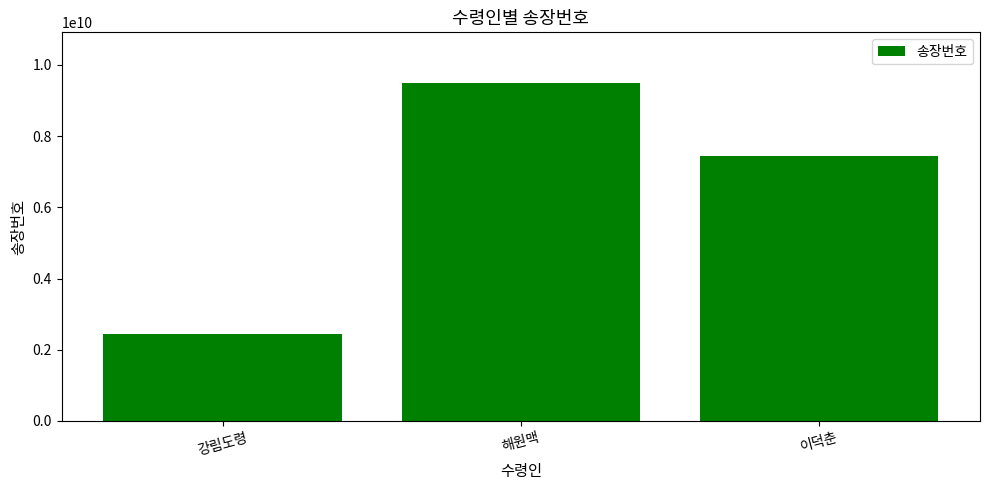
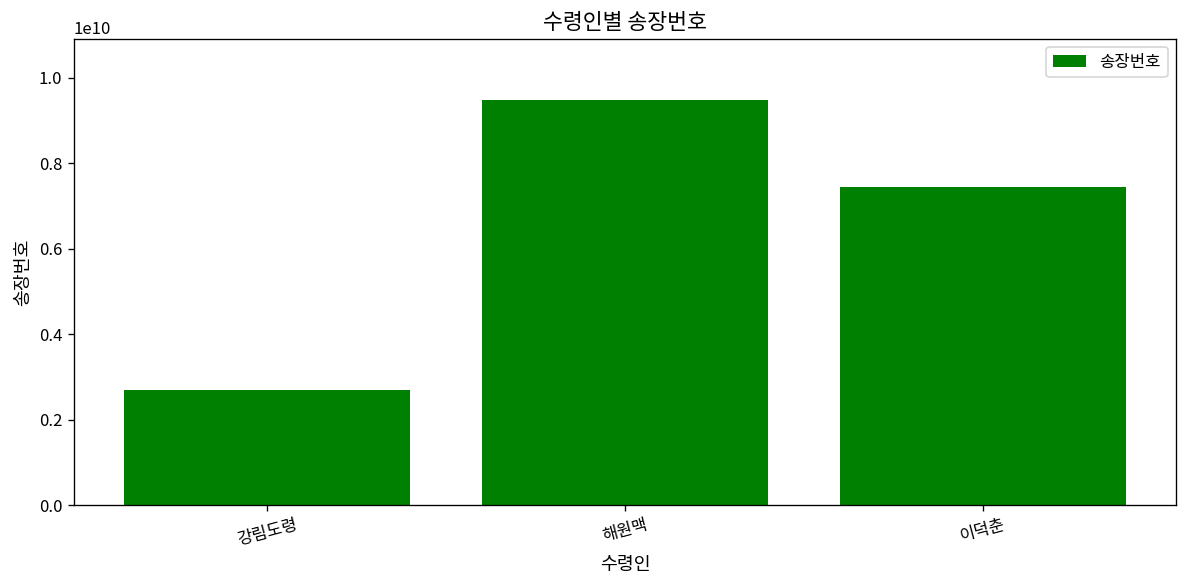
  {
-   "강림도령": 2400000000,
+   "강림도령": 2700000000,
    "해원맥": 9500000000,
    "이덕춘": 7500000000
  }
